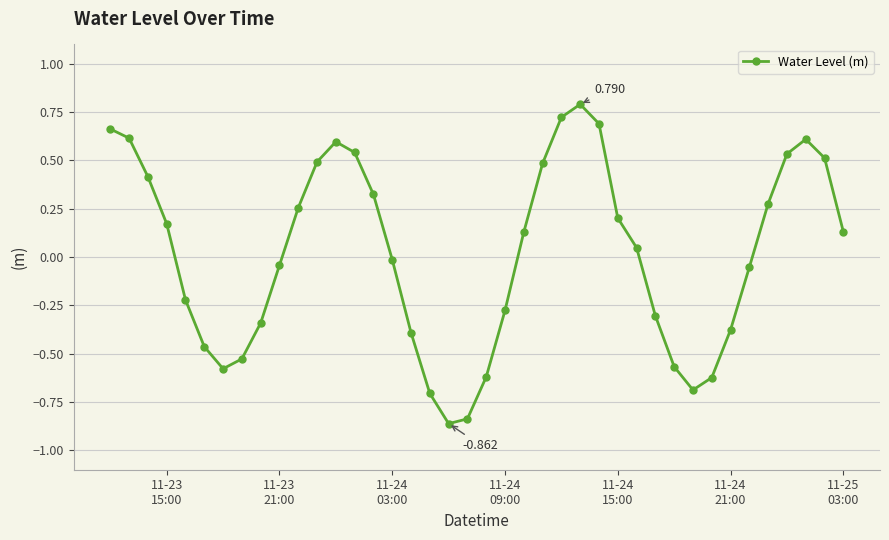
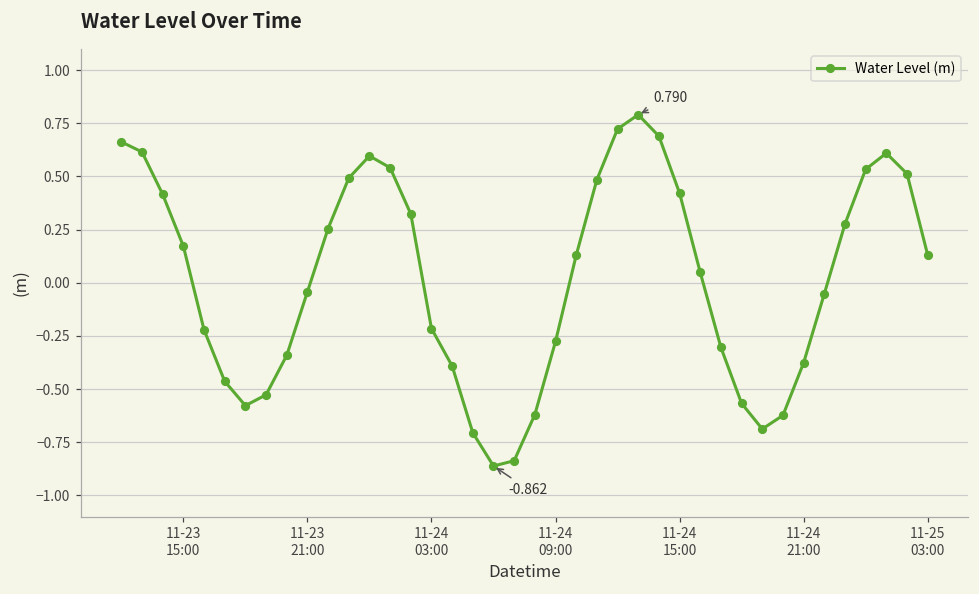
  {
    "11-23 15:00": 0.17,
    "11-23 21:00": -0.04,
-   "11-24 03:00": -0.01,
+   "11-24 03:00": -0.22,
    "11-24 09:00": -0.28,
-   "11-24 15:00": 0.20,
+   "11-24 15:00": 0.42,
    "11-24 21:00": -0.38,
    "11-25 03:00": 0.13
  }
